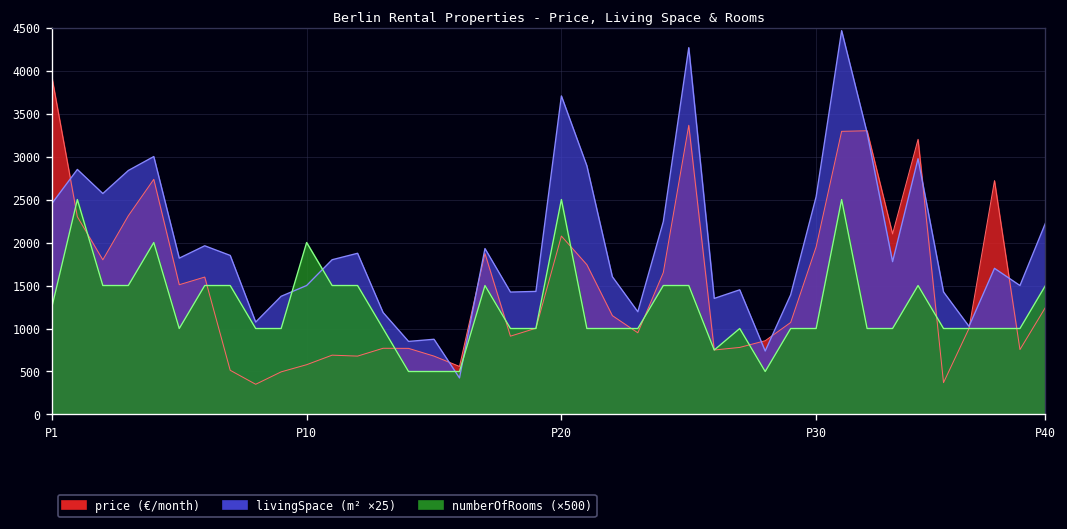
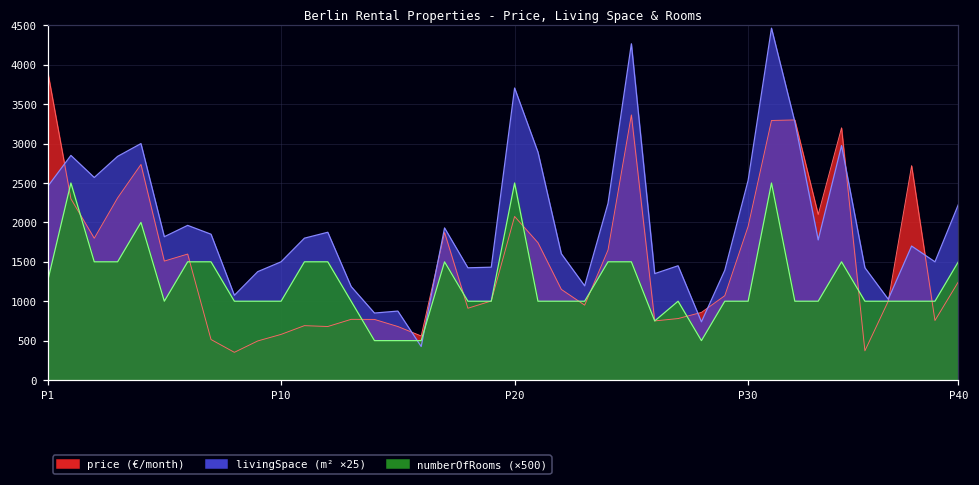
  {
    "numberOfRooms (×500)": {
      "P1": 1300,
-     "P10": 2000,
+     "P10": 1000,
      "P20": 2500,
      "P30": 1000,
      "P40": 1500
    }
  }
